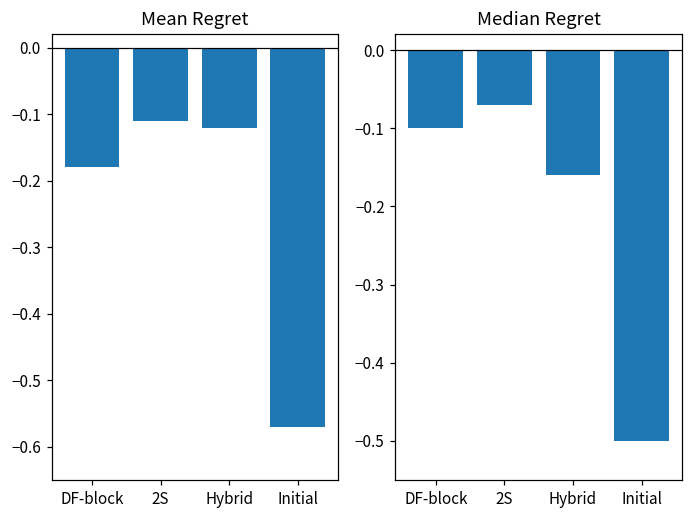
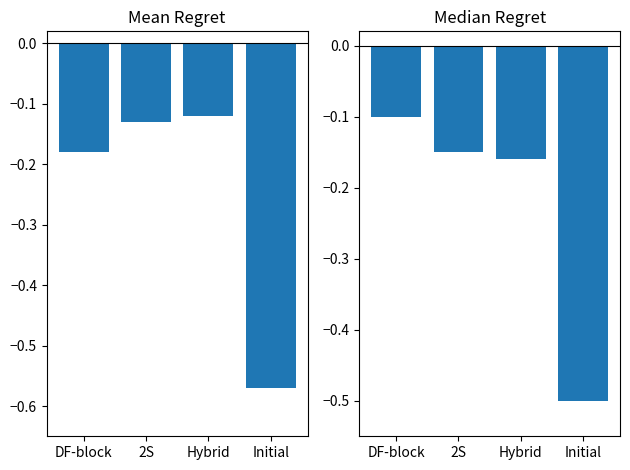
  {
    "Mean Regret": {
      "DF-block": -0.18,
-     "2S": -0.11,
+     "2S": -0.13,
      "Hybrid": -0.12,
      "Initial": -0.57
    },
    "Median Regret": {
      "DF-block": -0.10,
-     "2S": -0.07,
+     "2S": -0.15,
      "Hybrid": -0.16,
      "Initial": -0.50
    }
  }
